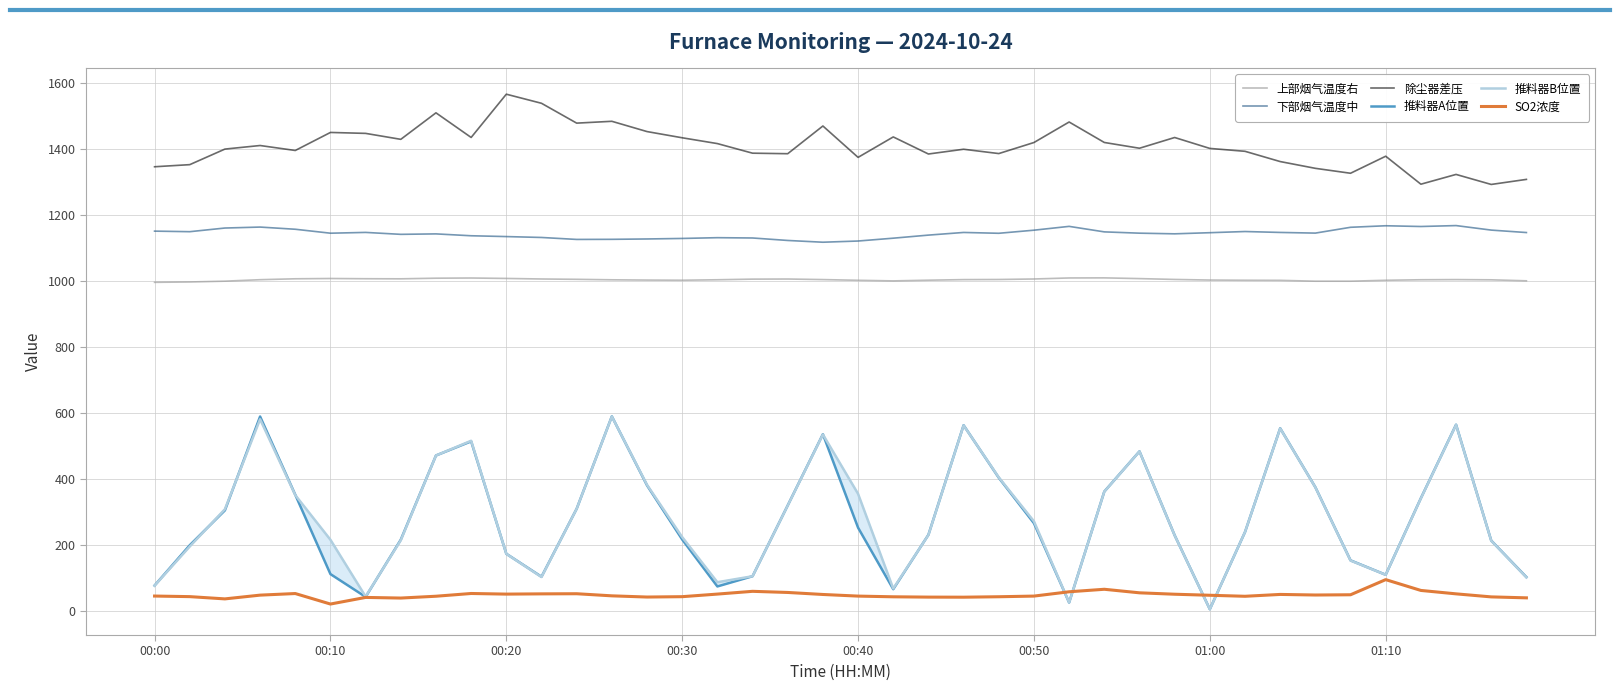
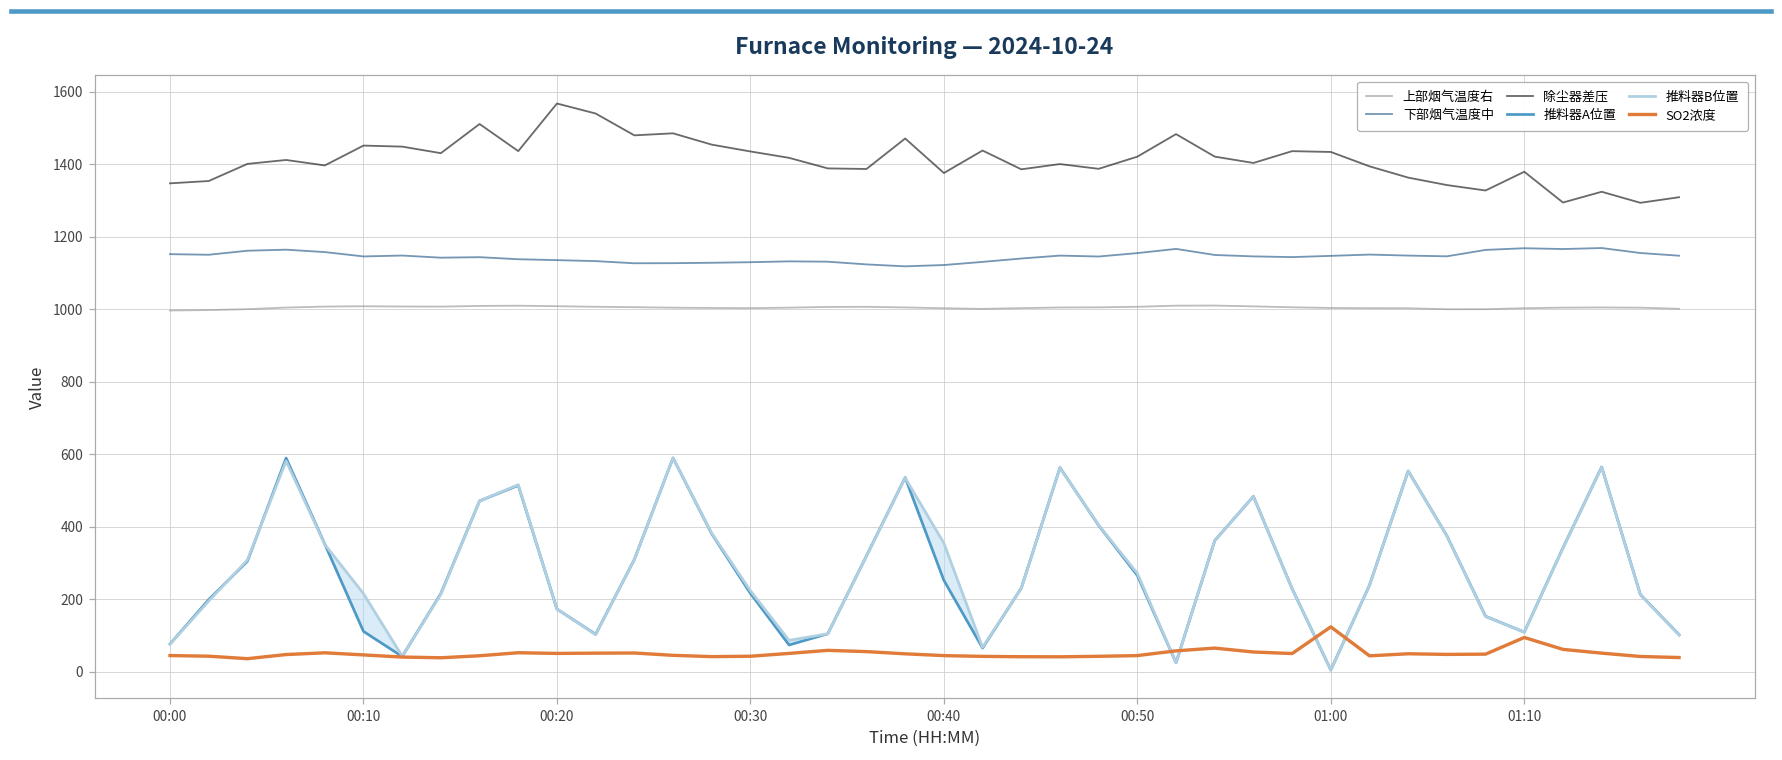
  {
    "上部烟气温度右": {
      "00:00": 1000,
      "00:10": 1010,
      "00:20": 1010,
      "00:30": 1000,
      "00:40": 1000,
      "00:50": 1010,
      "01:00": 1000,
      "01:10": 1000
    },
    "下部烟气温度中": {
      "00:00": 1150,
      "00:10": 1150,
      "00:20": 1140,
      "00:30": 1130,
      "00:40": 1120,
      "00:50": 1150,
      "01:00": 1150,
      "01:10": 1170
    },
    "除尘器差压": {
      "00:00": 1350,
      "00:10": 1450,
      "00:20": 1570,
      "00:30": 1440,
      "00:40": 1380,
      "00:50": 1420,
-     "01:00": 1400,
+     "01:00": 1430,
      "01:10": 1380
    },
    "推料器A位置": {
      "00:10": 110,
      "00:40": 250
    },
    "推料器B位置": {
      "00:10": 220,
      "00:40": 350
    },
    "SO2浓度": {
      "00:00": 40,
-     "00:10": 20,
+     "00:10": 50,
      "00:20": 50,
      "00:30": 40,
      "00:40": 40,
      "00:50": 40,
-     "01:00": 50,
+     "01:00": 120,
      "01:10": 90
    }
  }
